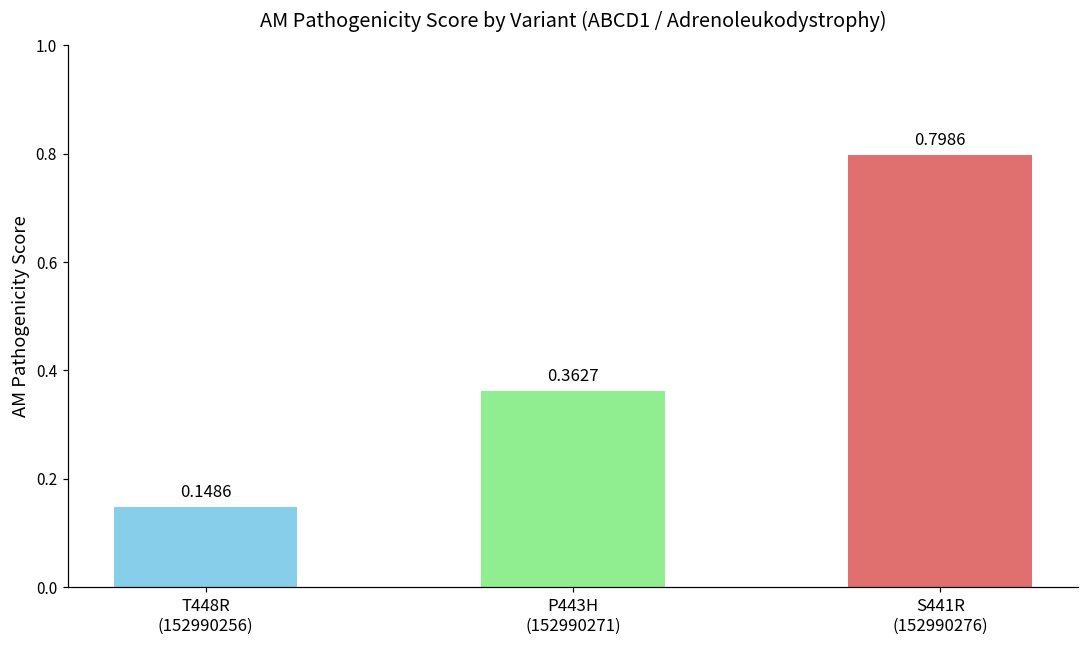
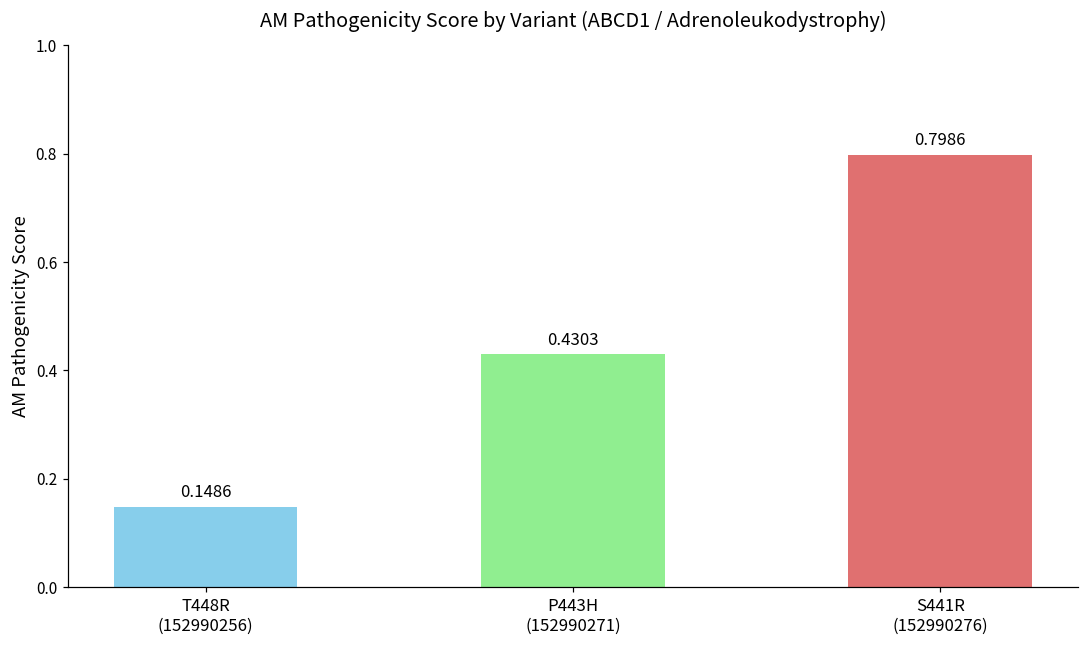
  {
    "T448R (152990256)": 0.1486,
-   "P443H (152990271)": 0.3627,
+   "P443H (152990271)": 0.4303,
    "S441R (152990276)": 0.7986
  }
